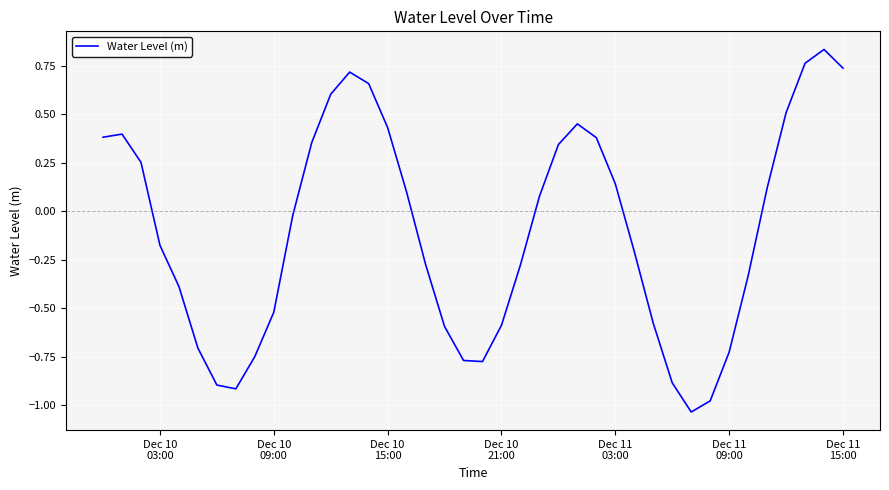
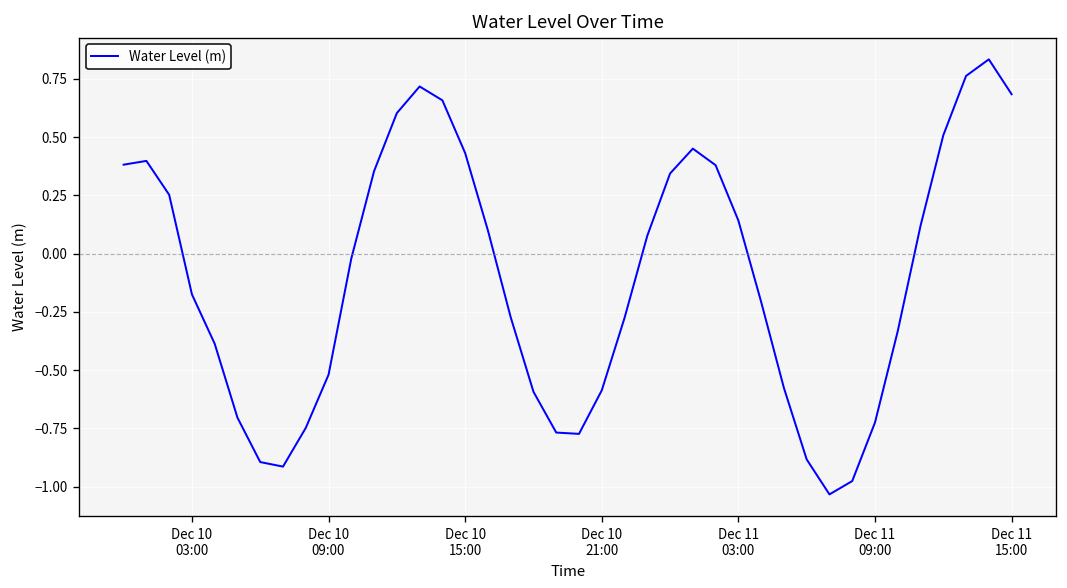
  {
    "Dec 10 03:00": -0.18,
    "Dec 10 09:00": -0.52,
    "Dec 10 15:00": 0.43,
    "Dec 10 21:00": -0.59,
    "Dec 11 03:00": 0.14,
    "Dec 11 09:00": -0.73,
-   "Dec 11 15:00": 0.74
+   "Dec 11 15:00": 0.68
  }
